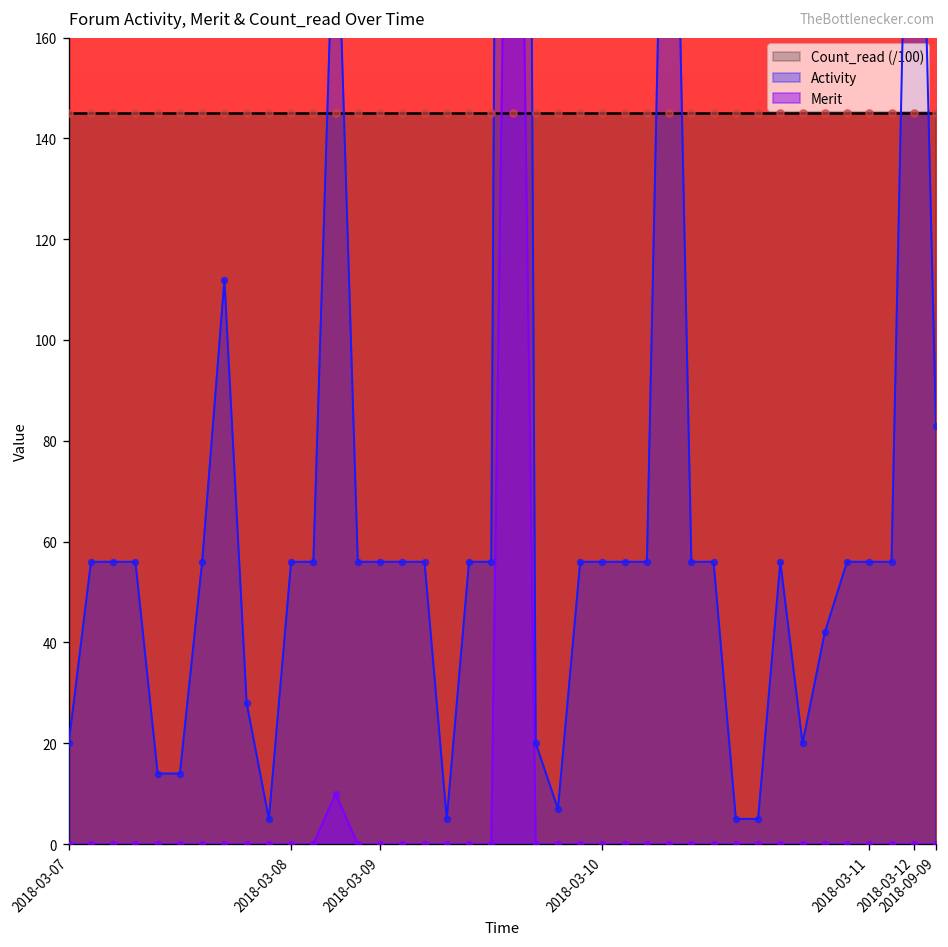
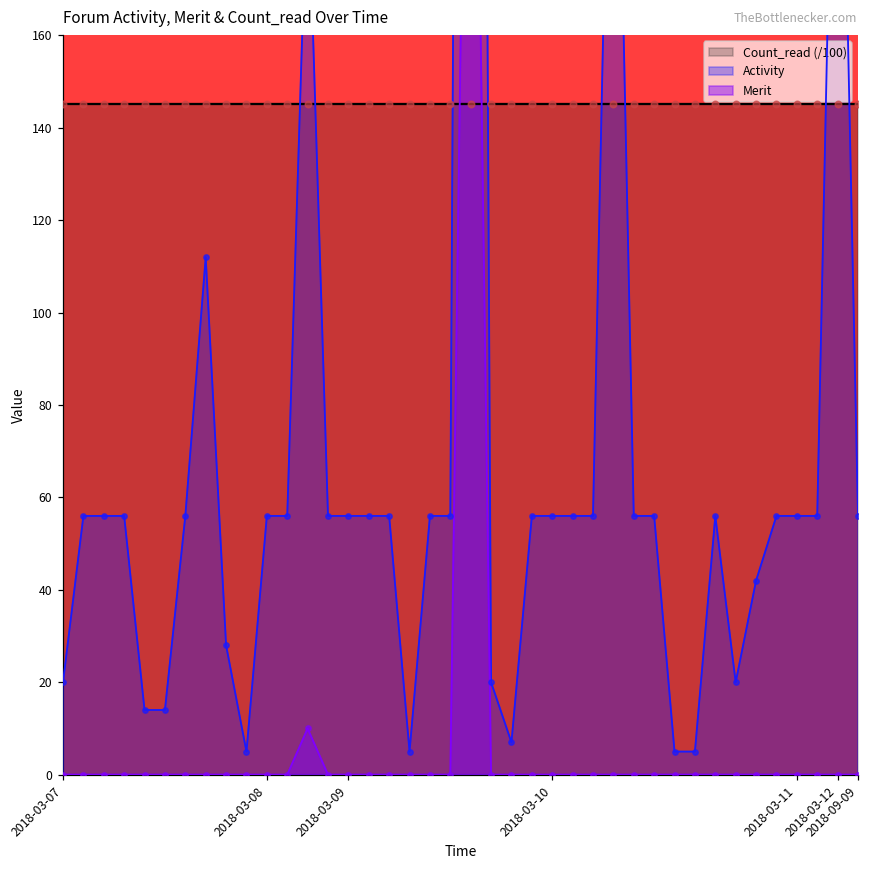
  {
    "Count_read (/100)": {
      "2018-03-12": 145,
      "2018-09-09": 145
    },
    "Activity": {
-     "2018-09-09": 83
+     "2018-09-09": 56
    },
    "Merit": {
      "2018-03-12": 0,
      "2018-09-09": 0
    }
  }
